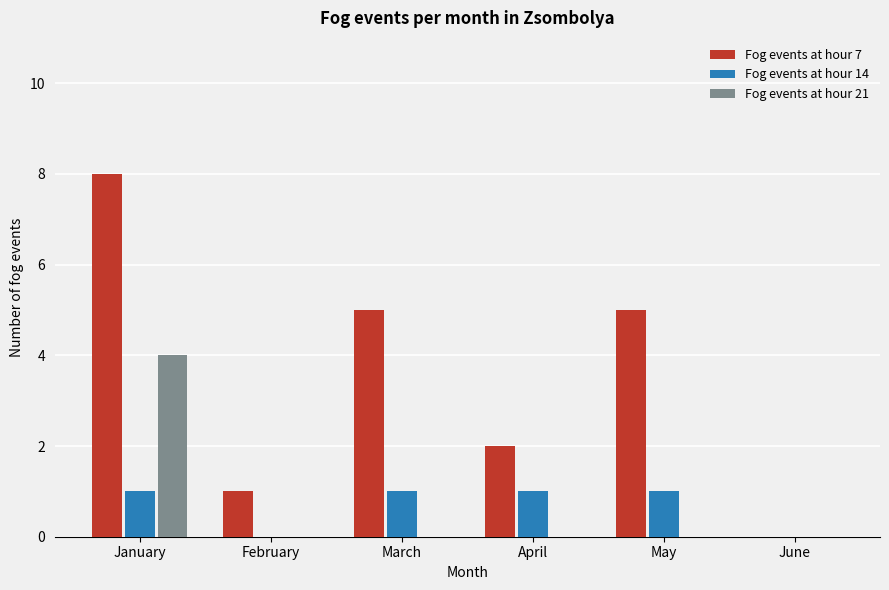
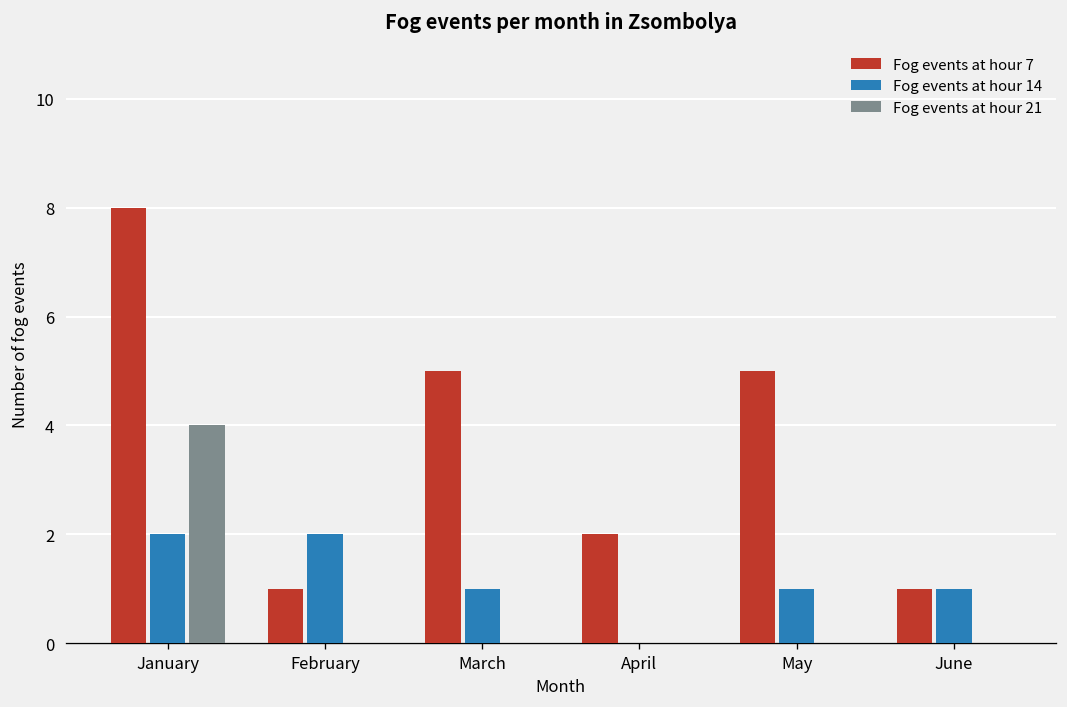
  {
    "Fog events at hour 7": {
      "January": 8,
      "February": 1,
      "March": 5,
      "April": 2,
      "May": 5,
-     "June": 0
+     "June": 1
    },
    "Fog events at hour 14": {
-     "January": 1,
-     "February": 0,
+     "January": 2,
+     "February": 2,
      "March": 1,
-     "April": 1,
+     "April": 0,
      "May": 1,
-     "June": 0
+     "June": 1
    },
    "Fog events at hour 21": {
      "January": 4,
      "February": 0,
      "March": 0,
      "April": 0,
      "May": 0,
      "June": 0
    }
  }
